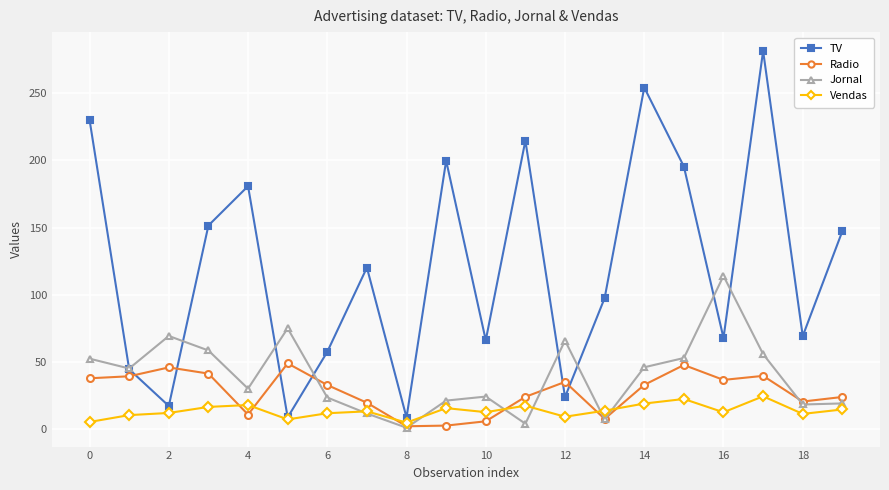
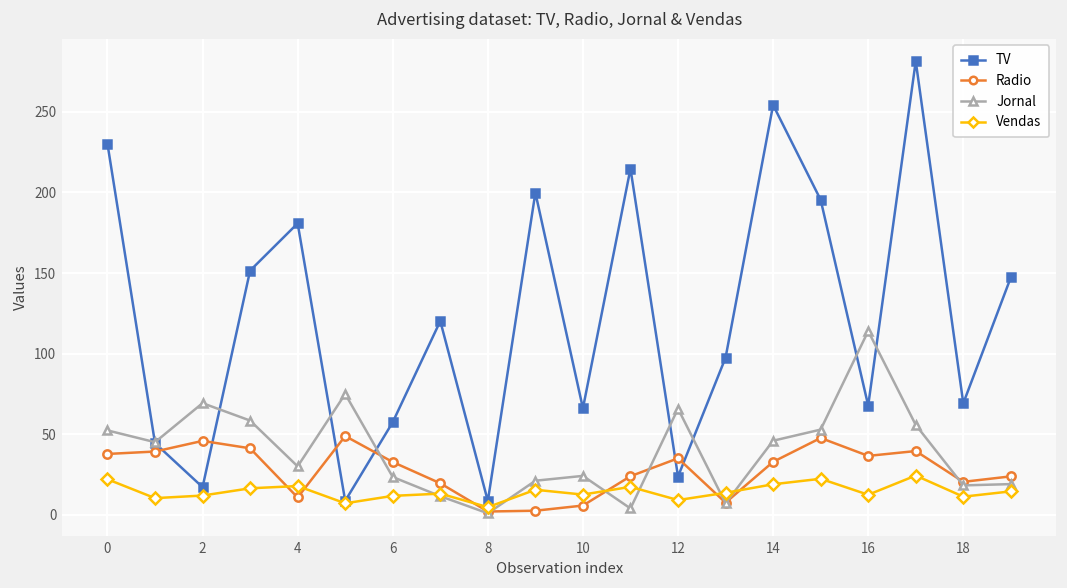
  {
    "TV": {
      "0": 230,
      "2": 17,
      "4": 181,
      "6": 58,
      "8": 9,
      "10": 66,
      "12": 24,
      "14": 254,
      "16": 68,
      "18": 69
    },
    "Radio": {
      "0": 38,
      "2": 46,
      "4": 11,
      "6": 33,
      "10": 6,
      "12": 35,
      "14": 33,
      "16": 37,
      "18": 21
    },
    "Jornal": {
      "0": 52,
      "2": 69,
      "4": 30,
      "6": 24,
      "10": 24,
      "12": 66,
      "14": 46,
      "16": 114,
      "18": 18
    },
    "Vendas": {
-     "0": 5,
+     "0": 22,
      "2": 12,
      "4": 18,
      "6": 12,
      "8": 5,
      "10": 13,
      "12": 9,
      "14": 19,
      "16": 13,
      "18": 11
    }
  }
